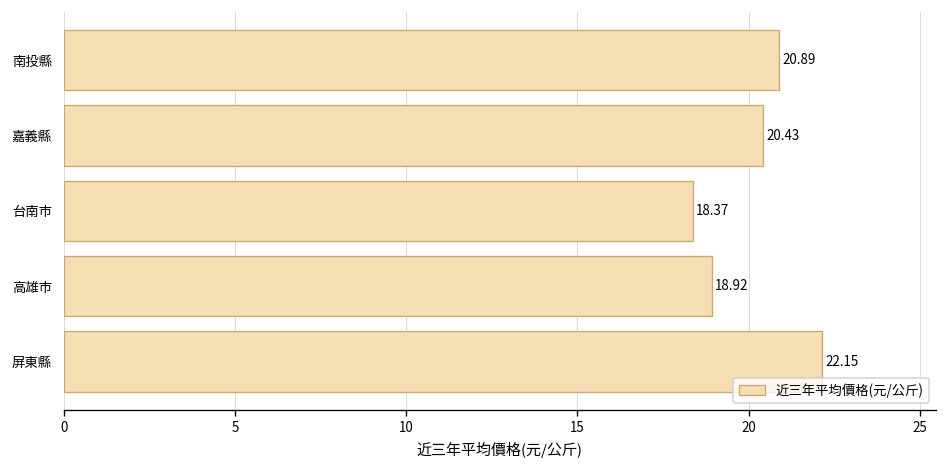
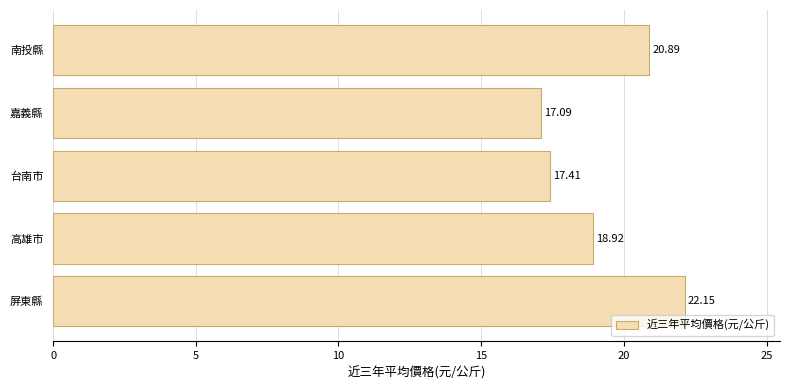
  {
    "南投縣": 20.89,
-   "嘉義縣": 20.43,
-   "台南市": 18.37,
+   "嘉義縣": 17.09,
+   "台南市": 17.41,
    "高雄市": 18.92,
    "屏東縣": 22.15
  }
